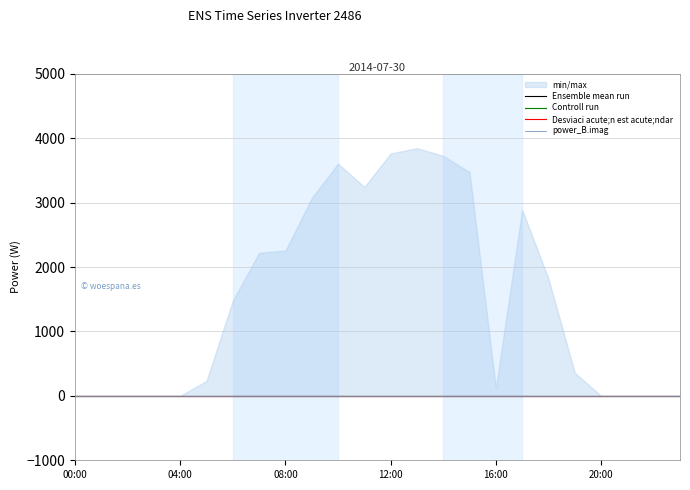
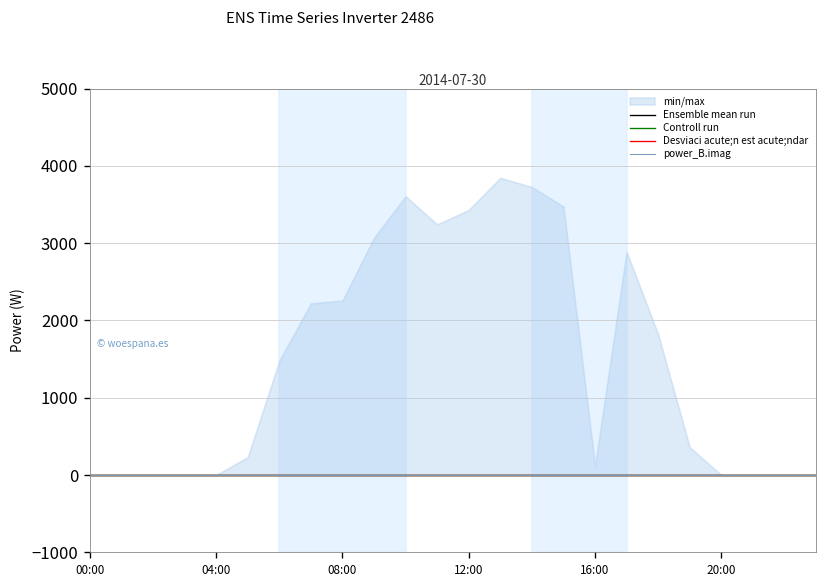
  {
    "power_B.imag": {
      "08:00": 0,
      "12:00": 0,
      "16:00": 0
    },
    "min/max": {
      "08:00": 2300,
-     "12:00": 3800,
+     "12:00": 3400,
      "16:00": 100
    }
  }
